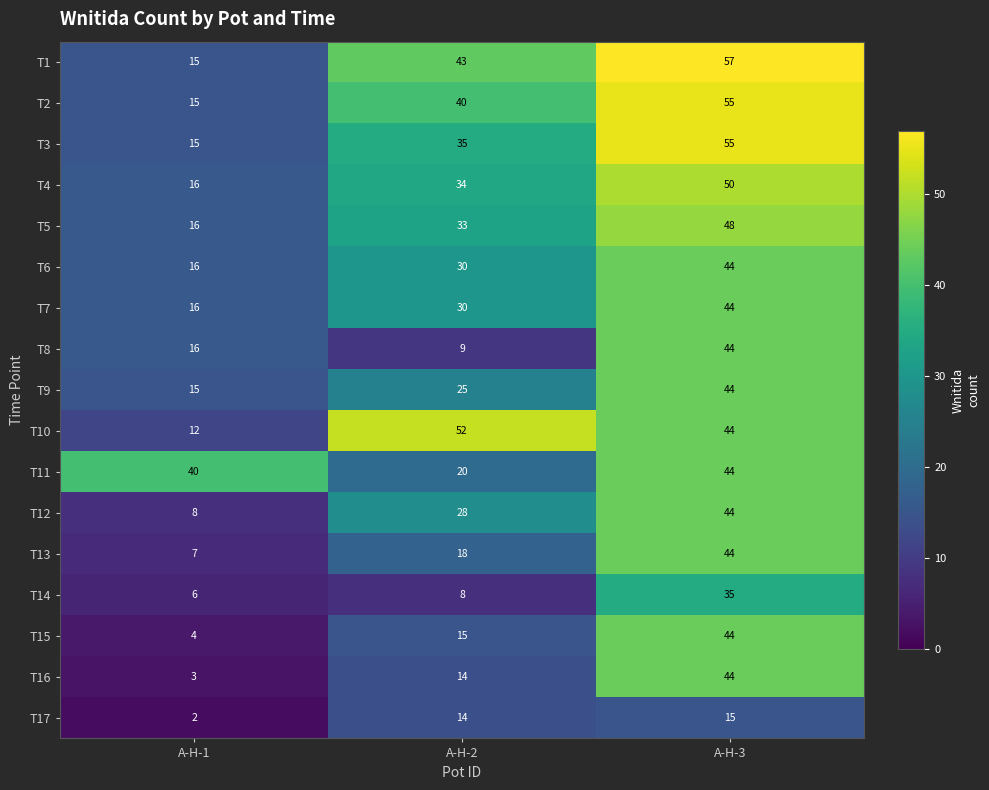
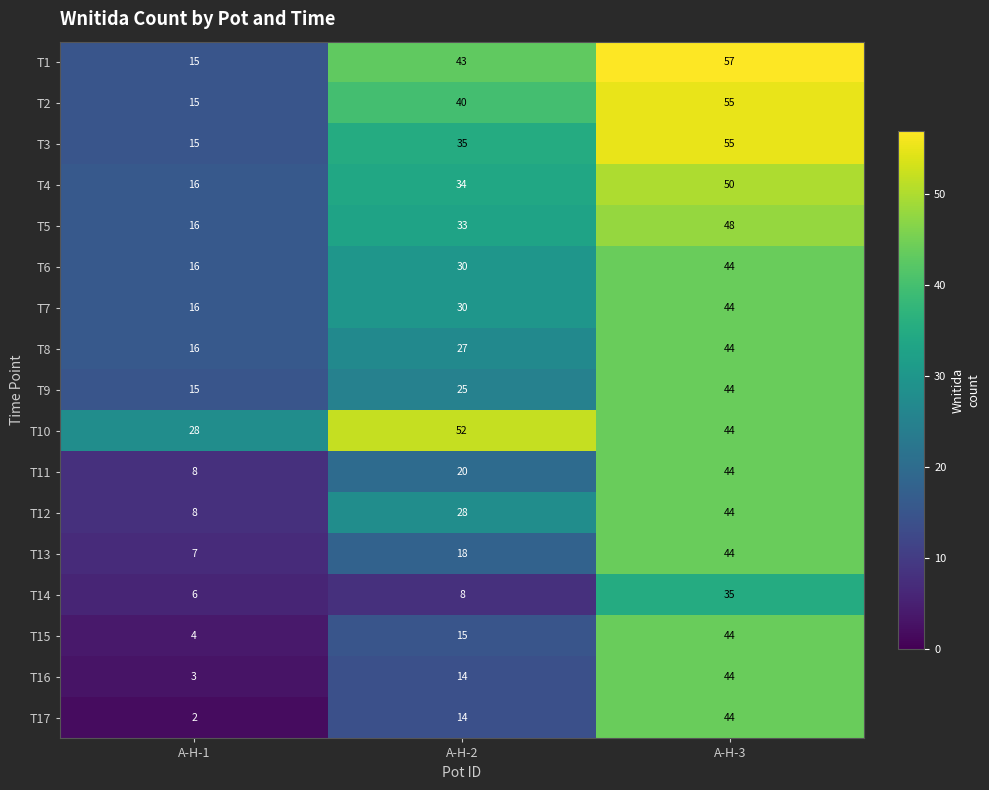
  {
    "T1": {
      "A-H-1": 15,
      "A-H-2": 43,
      "A-H-3": 57
    },
    "T2": {
      "A-H-1": 15,
      "A-H-2": 40,
      "A-H-3": 55
    },
    "T3": {
      "A-H-1": 15,
      "A-H-2": 35,
      "A-H-3": 55
    },
    "T4": {
      "A-H-1": 16,
      "A-H-2": 34,
      "A-H-3": 50
    },
    "T5": {
      "A-H-1": 16,
      "A-H-2": 33,
      "A-H-3": 48
    },
    "T6": {
      "A-H-1": 16,
      "A-H-2": 30,
      "A-H-3": 44
    },
    "T7": {
      "A-H-1": 16,
      "A-H-2": 30,
      "A-H-3": 44
    },
    "T8": {
      "A-H-1": 16,
-     "A-H-2": 9,
+     "A-H-2": 27,
      "A-H-3": 44
    },
    "T9": {
      "A-H-1": 15,
      "A-H-2": 25,
      "A-H-3": 44
    },
    "T10": {
-     "A-H-1": 12,
+     "A-H-1": 28,
      "A-H-2": 52,
      "A-H-3": 44
    },
    "T11": {
-     "A-H-1": 40,
+     "A-H-1": 8,
      "A-H-2": 20,
      "A-H-3": 44
    },
    "T12": {
      "A-H-1": 8,
      "A-H-2": 28,
      "A-H-3": 44
    },
    "T13": {
      "A-H-1": 7,
      "A-H-2": 18,
      "A-H-3": 44
    },
    "T14": {
      "A-H-1": 6,
      "A-H-2": 8,
      "A-H-3": 35
    },
    "T15": {
      "A-H-1": 4,
      "A-H-2": 15,
      "A-H-3": 44
    },
    "T16": {
      "A-H-1": 3,
      "A-H-2": 14,
      "A-H-3": 44
    },
    "T17": {
      "A-H-1": 2,
      "A-H-2": 14,
-     "A-H-3": 15
+     "A-H-3": 44
    }
  }
